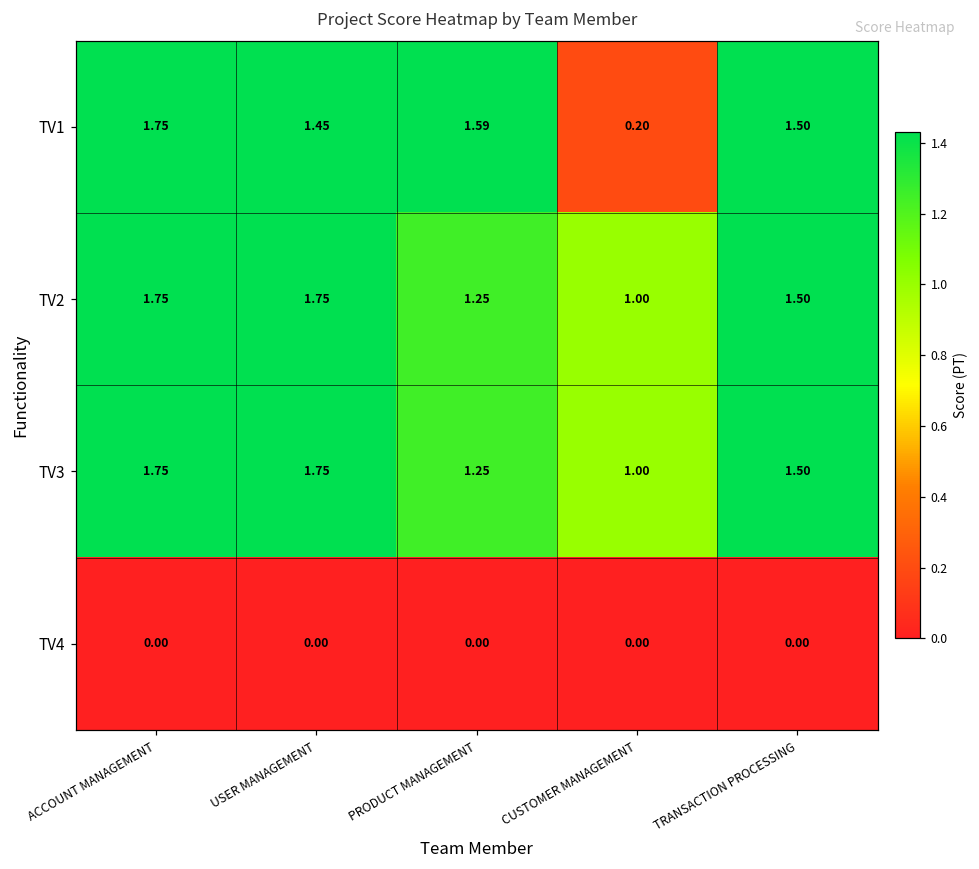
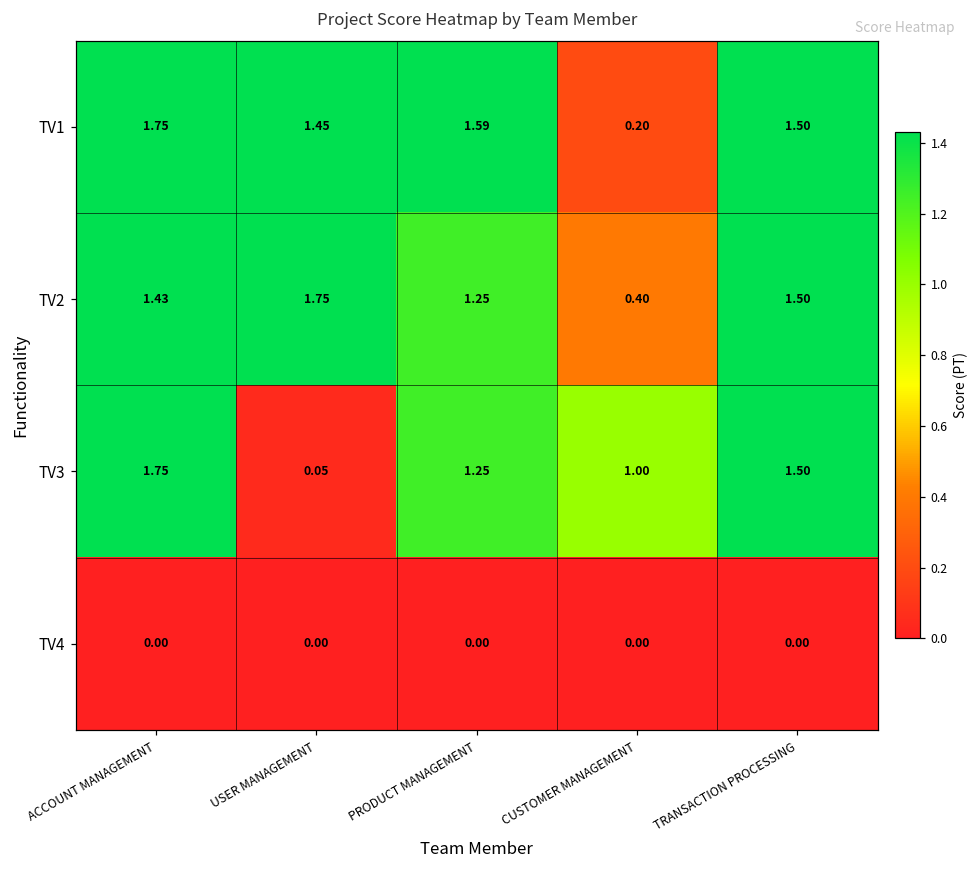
  {
    "TV1": {
      "ACCOUNT MANAGEMENT": 1.75,
      "USER MANAGEMENT": 1.45,
      "PRODUCT MANAGEMENT": 1.59,
      "CUSTOMER MANAGEMENT": 0.20,
      "TRANSACTION PROCESSING": 1.50
    },
    "TV2": {
-     "ACCOUNT MANAGEMENT": 1.75,
+     "ACCOUNT MANAGEMENT": 1.43,
      "USER MANAGEMENT": 1.75,
      "PRODUCT MANAGEMENT": 1.25,
-     "CUSTOMER MANAGEMENT": 1.00,
+     "CUSTOMER MANAGEMENT": 0.40,
      "TRANSACTION PROCESSING": 1.50
    },
    "TV3": {
      "ACCOUNT MANAGEMENT": 1.75,
-     "USER MANAGEMENT": 1.75,
+     "USER MANAGEMENT": 0.05,
      "PRODUCT MANAGEMENT": 1.25,
      "CUSTOMER MANAGEMENT": 1.00,
      "TRANSACTION PROCESSING": 1.50
    },
    "TV4": {
      "ACCOUNT MANAGEMENT": 0.00,
      "USER MANAGEMENT": 0.00,
      "PRODUCT MANAGEMENT": 0.00,
      "CUSTOMER MANAGEMENT": 0.00,
      "TRANSACTION PROCESSING": 0.00
    }
  }
